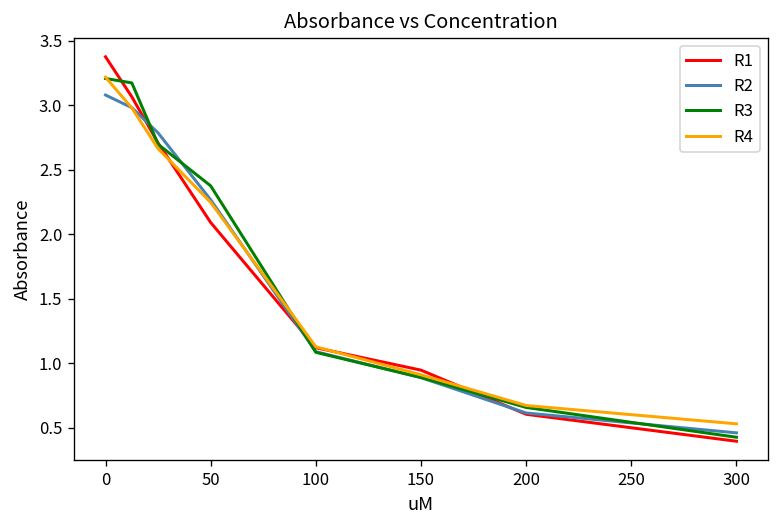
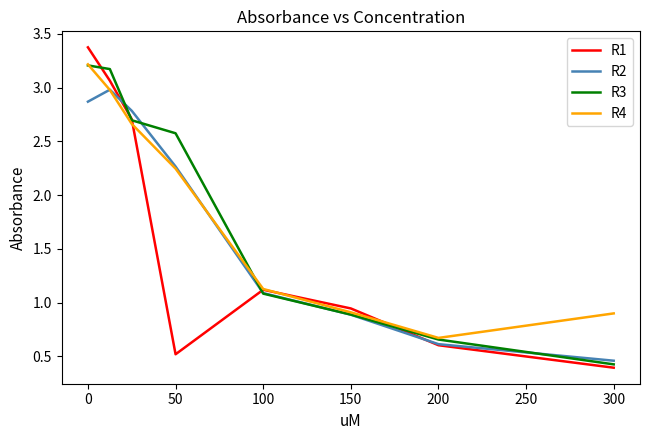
  {
    "R1": {
      "0": 3.37,
-     "50": 2.09,
+     "50": 0.52,
      "150": 0.95,
      "300": 0.40
    },
    "R2": {
-     "0": 3.08,
+     "0": 2.87,
      "300": 0.46
    },
    "R3": {
-     "50": 2.37,
+     "50": 2.58,
      "300": 0.43
    },
    "R4": {
-     "300": 0.53
+     "300": 0.90
    }
  }
